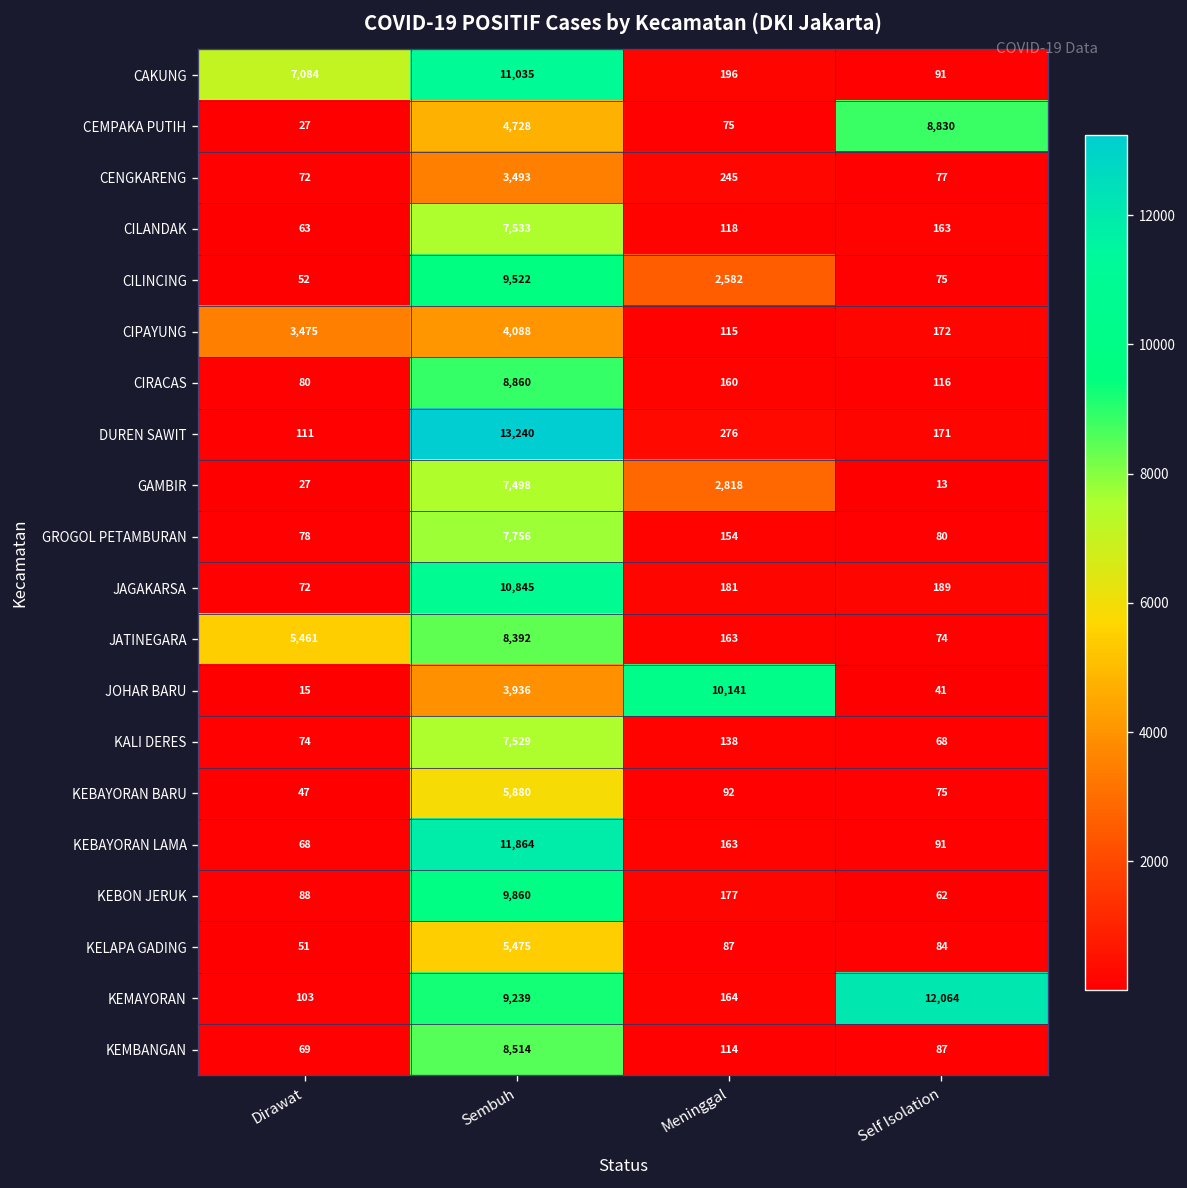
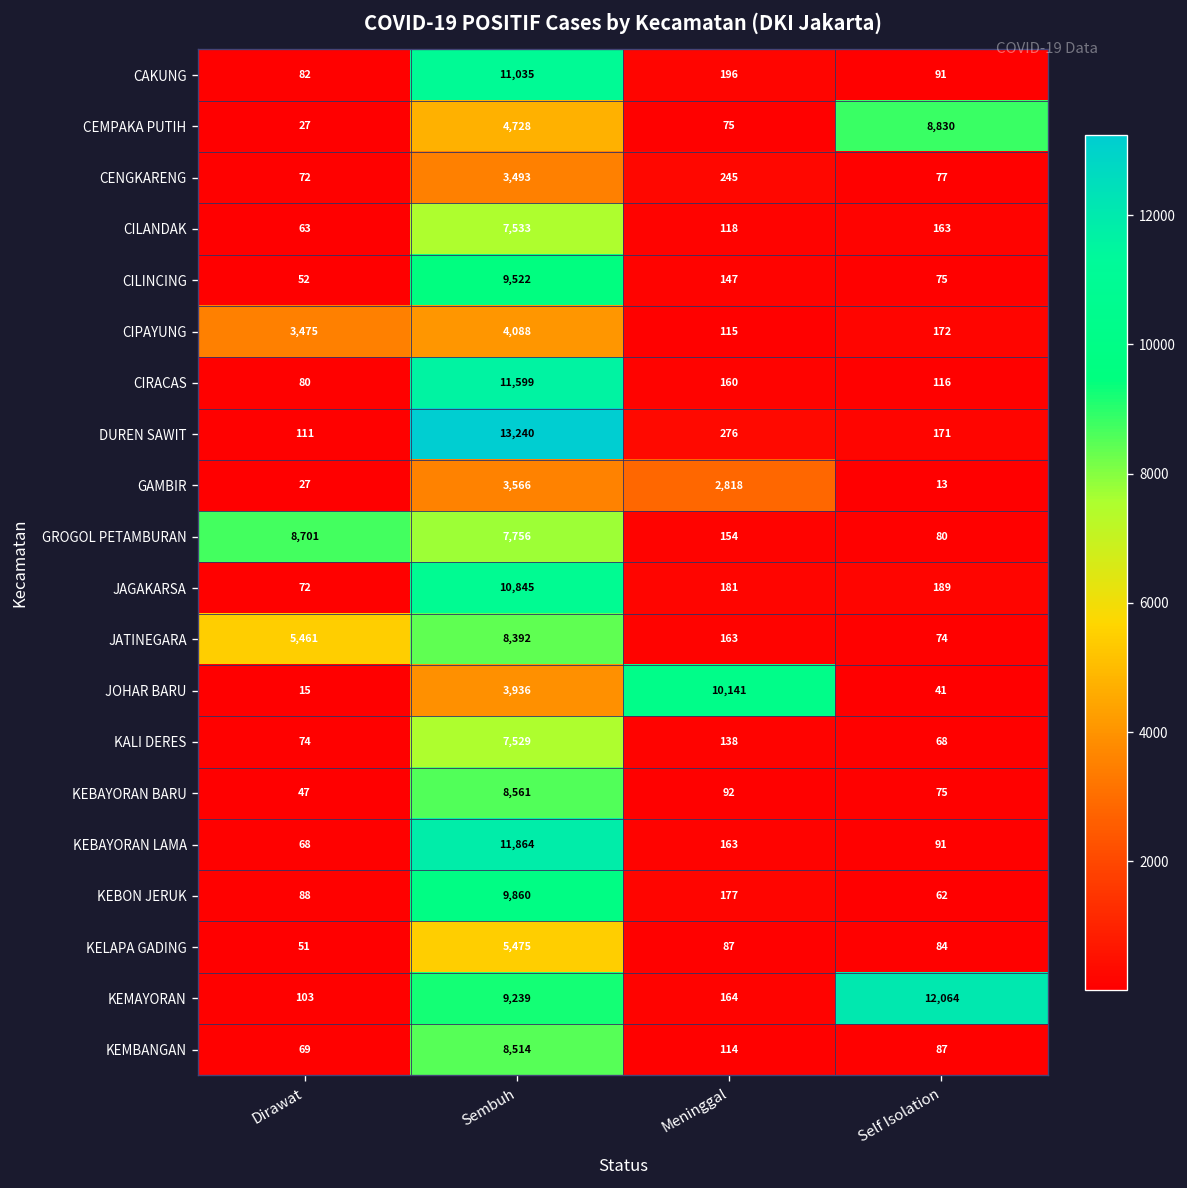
  {
    "CAKUNG": {
-     "Dirawat": "7,084",
+     "Dirawat": "82",
      "Sembuh": "11,035",
      "Meninggal": "196",
      "Self Isolation": "91"
    },
    "CEMPAKA PUTIH": {
      "Dirawat": "27",
      "Sembuh": "4,728",
      "Meninggal": "75",
      "Self Isolation": "8,830"
    },
    "CENGKARENG": {
      "Dirawat": "72",
      "Sembuh": "3,493",
      "Meninggal": "245",
      "Self Isolation": "77"
    },
    "CILANDAK": {
      "Dirawat": "63",
      "Sembuh": "7,533",
      "Meninggal": "118",
      "Self Isolation": "163"
    },
    "CILINCING": {
      "Dirawat": "52",
      "Sembuh": "9,522",
-     "Meninggal": "2,582",
+     "Meninggal": "147",
      "Self Isolation": "75"
    },
    "CIPAYUNG": {
      "Dirawat": "3,475",
      "Sembuh": "4,088",
      "Meninggal": "115",
      "Self Isolation": "172"
    },
    "CIRACAS": {
      "Dirawat": "80",
-     "Sembuh": "8,860",
+     "Sembuh": "11,599",
      "Meninggal": "160",
      "Self Isolation": "116"
    },
    "DUREN SAWIT": {
      "Dirawat": "111",
      "Sembuh": "13,240",
      "Meninggal": "276",
      "Self Isolation": "171"
    },
    "GAMBIR": {
      "Dirawat": "27",
-     "Sembuh": "7,498",
+     "Sembuh": "3,566",
      "Meninggal": "2,818",
      "Self Isolation": "13"
    },
    "GROGOL PETAMBURAN": {
-     "Dirawat": "78",
+     "Dirawat": "8,701",
      "Sembuh": "7,756",
      "Meninggal": "154",
      "Self Isolation": "80"
    },
    "JAGAKARSA": {
      "Dirawat": "72",
      "Sembuh": "10,845",
      "Meninggal": "181",
      "Self Isolation": "189"
    },
    "JATINEGARA": {
      "Dirawat": "5,461",
      "Sembuh": "8,392",
      "Meninggal": "163",
      "Self Isolation": "74"
    },
    "JOHAR BARU": {
      "Dirawat": "15",
      "Sembuh": "3,936",
      "Meninggal": "10,141",
      "Self Isolation": "41"
    },
    "KALI DERES": {
      "Dirawat": "74",
      "Sembuh": "7,529",
      "Meninggal": "138",
      "Self Isolation": "68"
    },
    "KEBAYORAN BARU": {
      "Dirawat": "47",
-     "Sembuh": "5,880",
+     "Sembuh": "8,561",
      "Meninggal": "92",
      "Self Isolation": "75"
    },
    "KEBAYORAN LAMA": {
      "Dirawat": "68",
      "Sembuh": "11,864",
      "Meninggal": "163",
      "Self Isolation": "91"
    },
    "KEBON JERUK": {
      "Dirawat": "88",
      "Sembuh": "9,860",
      "Meninggal": "177",
      "Self Isolation": "62"
    },
    "KELAPA GADING": {
      "Dirawat": "51",
      "Sembuh": "5,475",
      "Meninggal": "87",
      "Self Isolation": "84"
    },
    "KEMAYORAN": {
      "Dirawat": "103",
      "Sembuh": "9,239",
      "Meninggal": "164",
      "Self Isolation": "12,064"
    },
    "KEMBANGAN": {
      "Dirawat": "69",
      "Sembuh": "8,514",
      "Meninggal": "114",
      "Self Isolation": "87"
    }
  }
